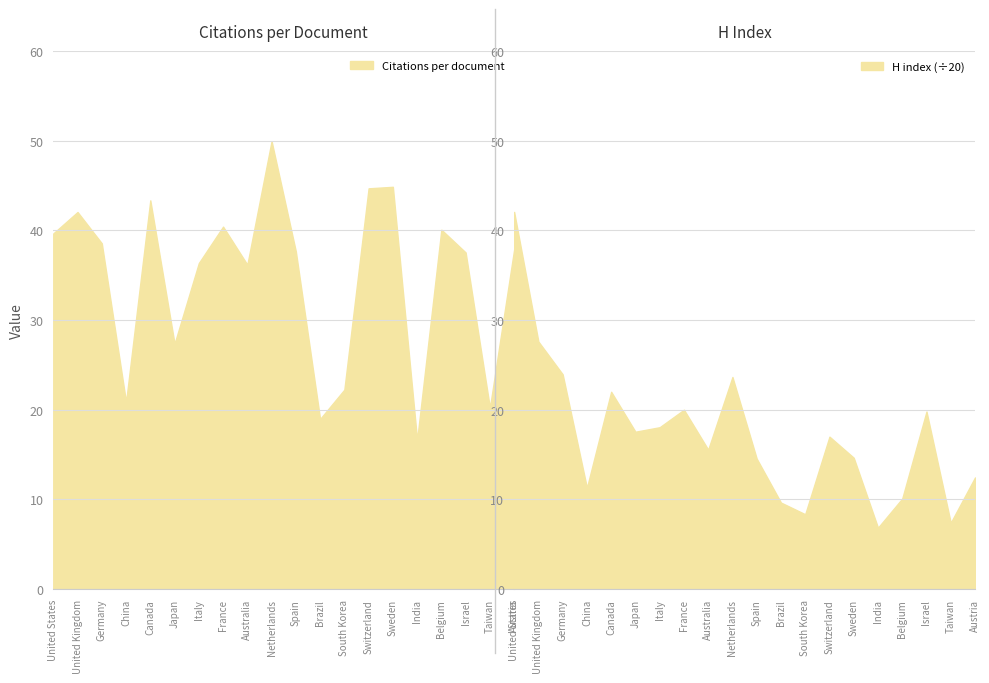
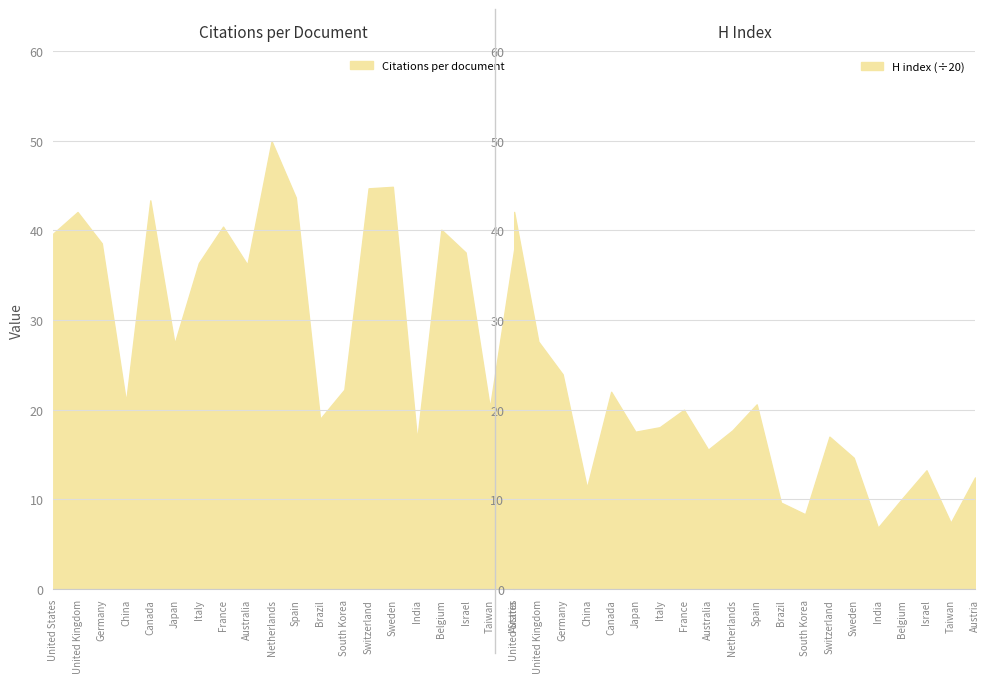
  {
    "Citations per Document": {
      "United States": 40,
      "United Kingdom": 42,
      "Germany": 39,
      "China": 21,
      "Canada": 43,
      "Japan": 27,
      "Italy": 36,
      "France": 40,
      "Australia": 36,
      "Netherlands": 50,
-     "Spain": 38,
+     "Spain": 44,
      "Brazil": 19,
      "South Korea": 22,
      "Switzerland": 45,
      "Sweden": 45,
      "India": 17,
      "Belgium": 40,
      "Israel": 38,
      "Taiwan": 20,
      "Austria": 38
    },
    "H Index": {
      "United States": 42,
      "United Kingdom": 28,
      "Germany": 24,
      "China": 11,
      "Canada": 22,
      "Japan": 18,
      "Italy": 18,
      "France": 20,
      "Australia": 16,
-     "Netherlands": 24,
-     "Spain": 15,
+     "Netherlands": 18,
+     "Spain": 21,
      "Brazil": 10,
      "South Korea": 8,
      "Switzerland": 17,
      "Sweden": 15,
      "India": 7,
      "Belgium": 10,
-     "Israel": 20,
+     "Israel": 13,
      "Taiwan": 7,
      "Austria": 12
    }
  }
